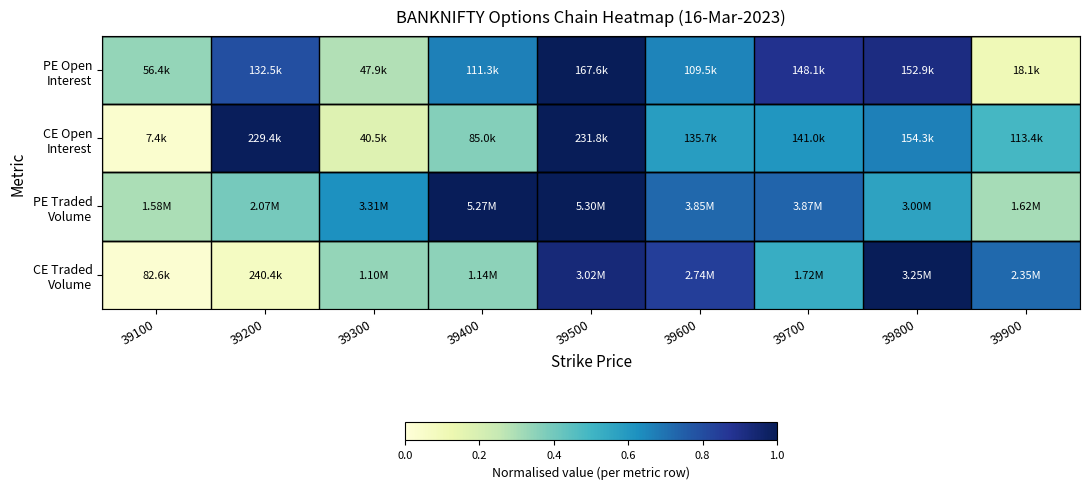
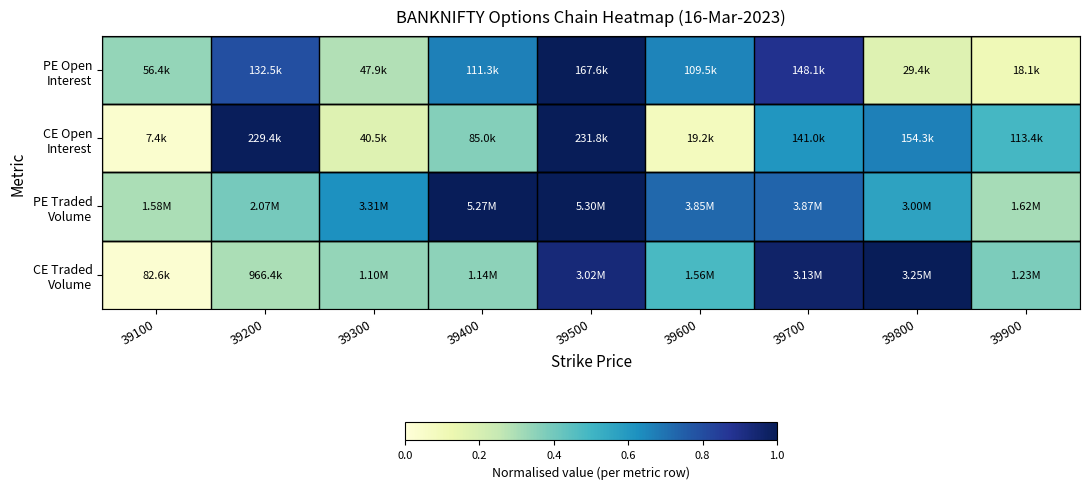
  {
    "PE Open Interest": {
      "39100": "56.4k",
      "39200": "132.5k",
      "39300": "47.9k",
      "39400": "111.3k",
      "39500": "167.6k",
      "39600": "109.5k",
      "39700": "148.1k",
-     "39800": "152.9k",
+     "39800": "29.4k",
      "39900": "18.1k"
    },
    "CE Open Interest": {
      "39100": "7.4k",
      "39200": "229.4k",
      "39300": "40.5k",
      "39400": "85.0k",
      "39500": "231.8k",
-     "39600": "135.7k",
+     "39600": "19.2k",
      "39700": "141.0k",
      "39800": "154.3k",
      "39900": "113.4k"
    },
    "PE Traded Volume": {
      "39100": "1.58M",
      "39200": "2.07M",
      "39300": "3.31M",
      "39400": "5.27M",
      "39500": "5.30M",
      "39600": "3.85M",
      "39700": "3.87M",
      "39800": "3.00M",
      "39900": "1.62M"
    },
    "CE Traded Volume": {
      "39100": "82.6k",
-     "39200": "240.4k",
+     "39200": "966.4k",
      "39300": "1.10M",
      "39400": "1.14M",
      "39500": "3.02M",
-     "39600": "2.74M",
-     "39700": "1.72M",
+     "39600": "1.56M",
+     "39700": "3.13M",
      "39800": "3.25M",
-     "39900": "2.35M"
+     "39900": "1.23M"
    }
  }
